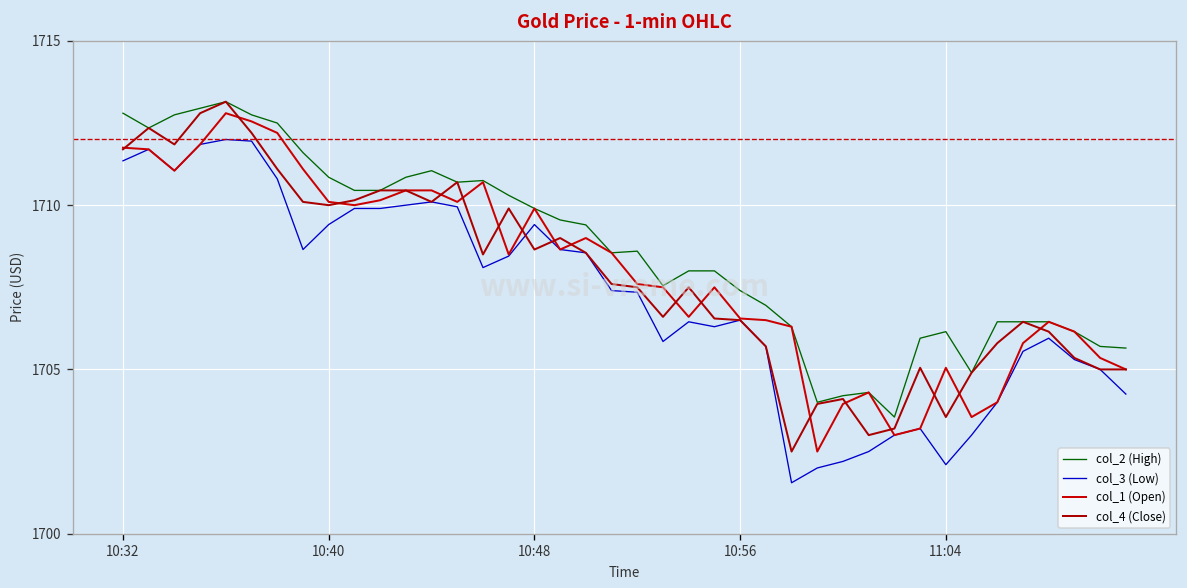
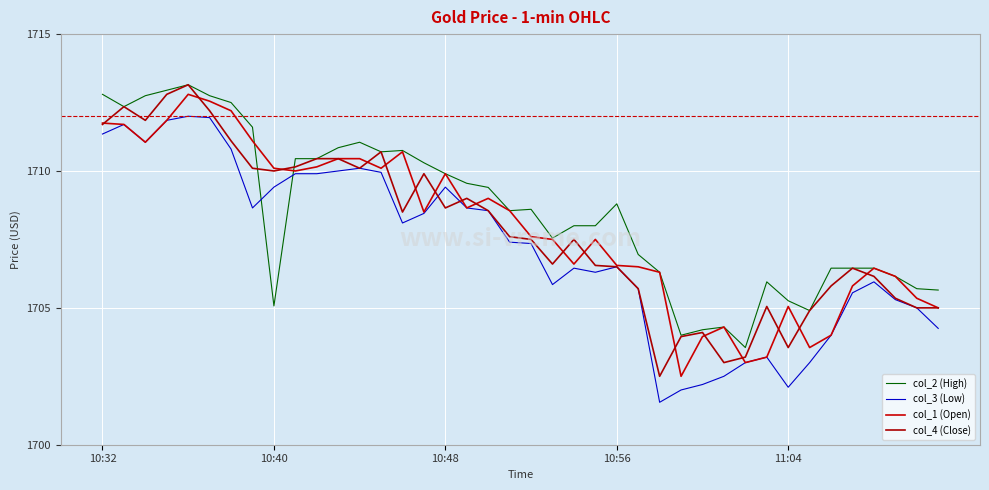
  {
    "col_2 (High)": {
      "10:32": 1712.8,
-     "10:40": 1710.9,
-     "10:56": 1707.4,
-     "11:04": 1706.2
+     "10:40": 1705.1,
+     "10:56": 1708.8,
+     "11:04": 1705.3
    },
    "col_3 (Low)": {
      "10:32": 1711.4,
      "10:40": 1709.4,
      "10:48": 1709.4,
      "11:04": 1702.1
    }
  }
